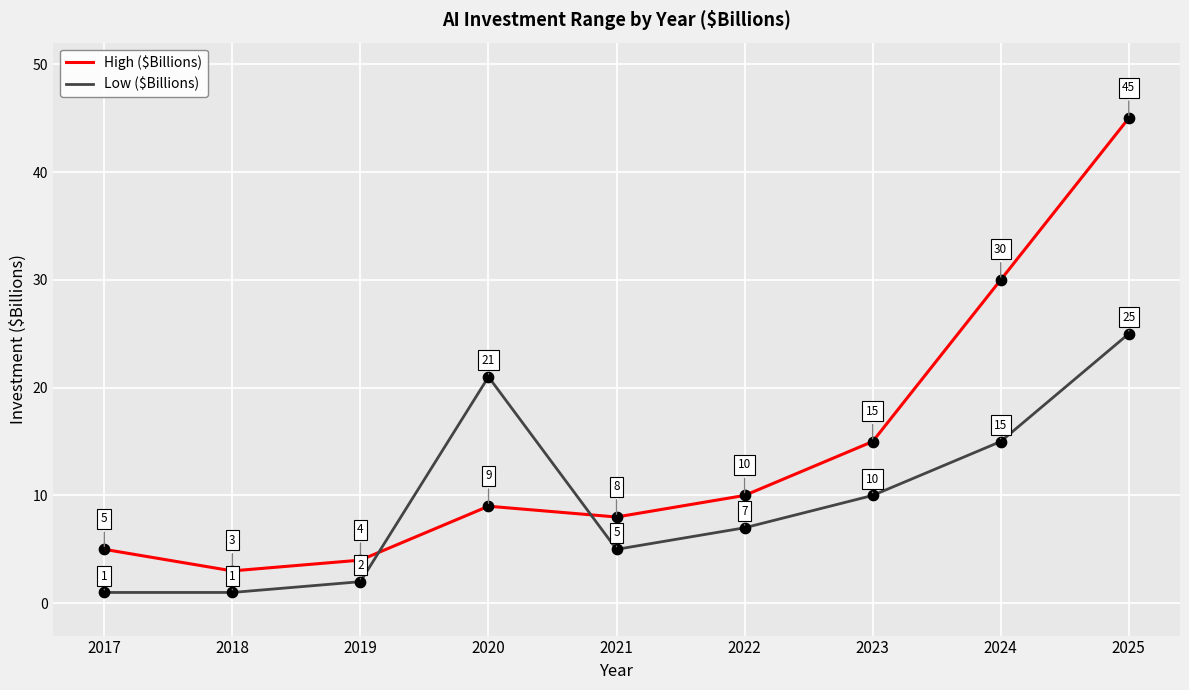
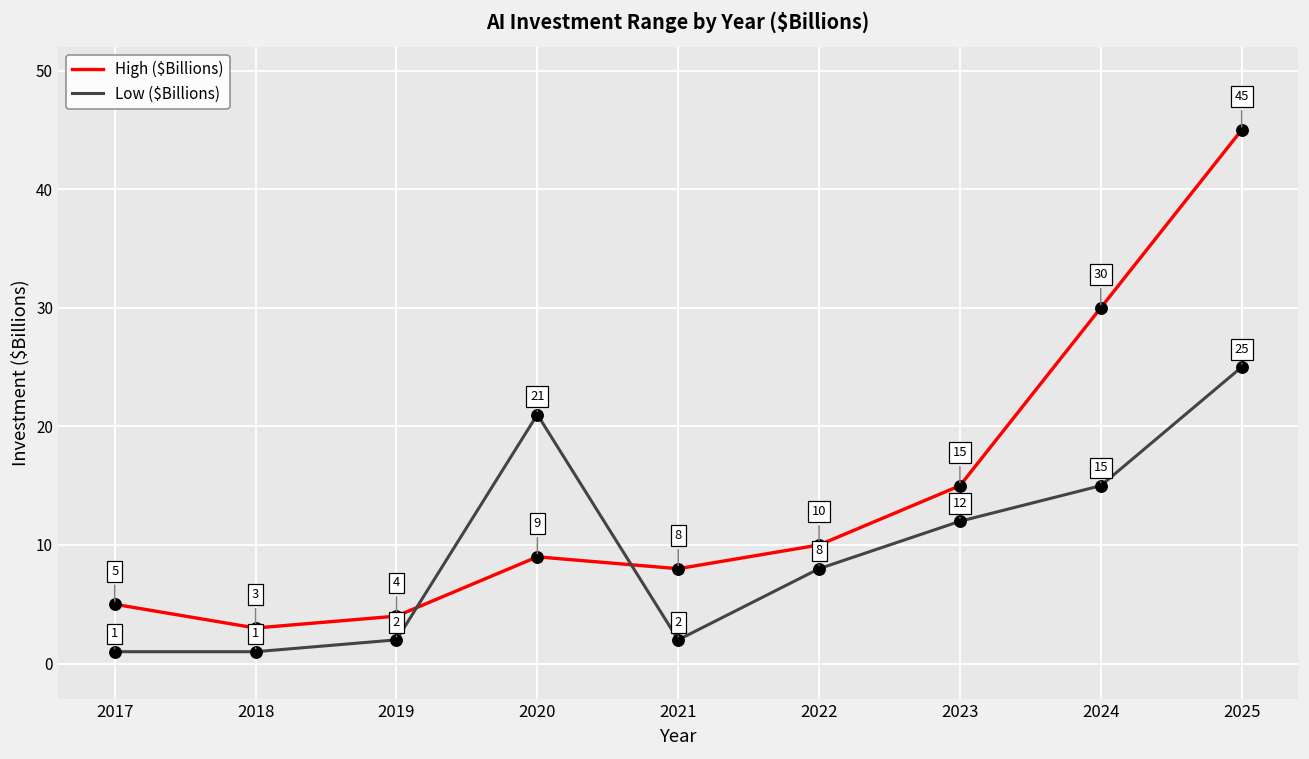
  {
    "Low ($Billions)": {
-     "2021": 5,
-     "2022": 7,
-     "2023": 10
+     "2021": 2,
+     "2022": 8,
+     "2023": 12
    }
  }
